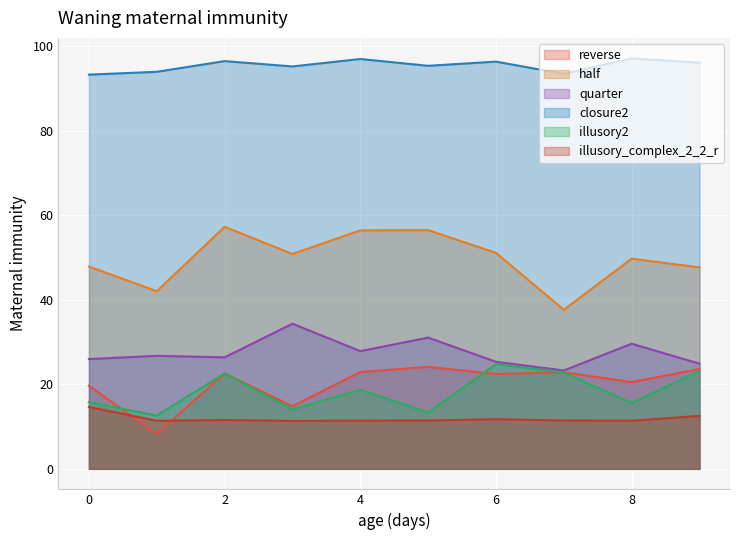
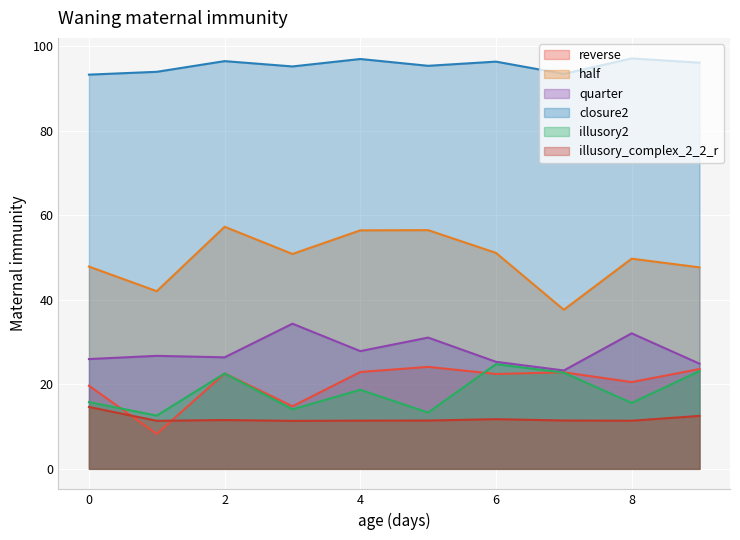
  {
    "quarter": {
      "0": 26,
      "2": 26,
      "4": 28,
-     "8": 30
+     "8": 32
    }
  }
